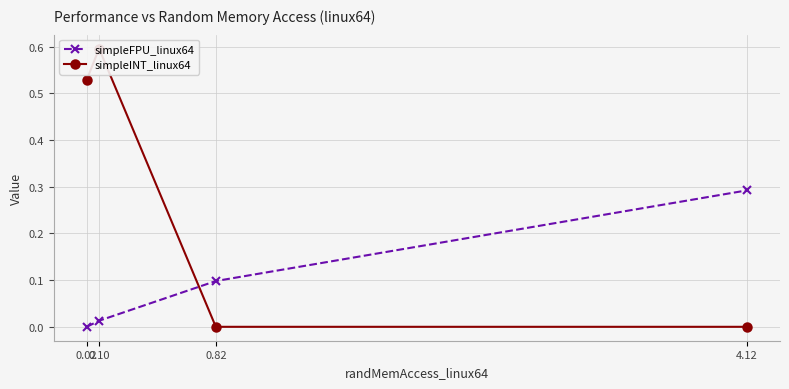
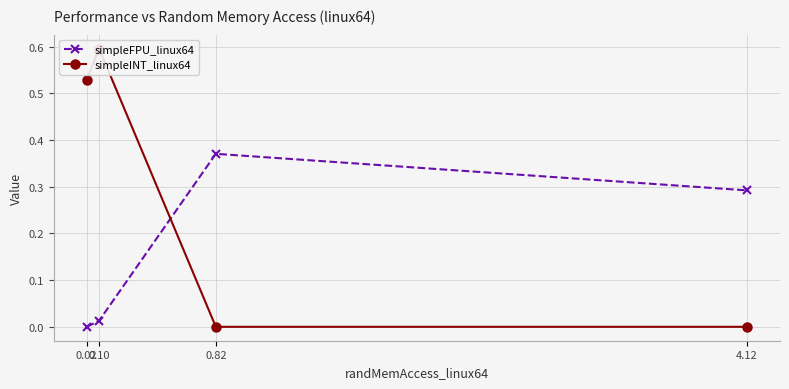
  {
    "simpleFPU_linux64": {
-     "0.82": 0.10,
+     "0.82": 0.37,
      "4.12": 0.29
    },
    "simpleINT_linux64": {
      "0.82": 0.00,
      "4.12": 0.00
    }
  }
